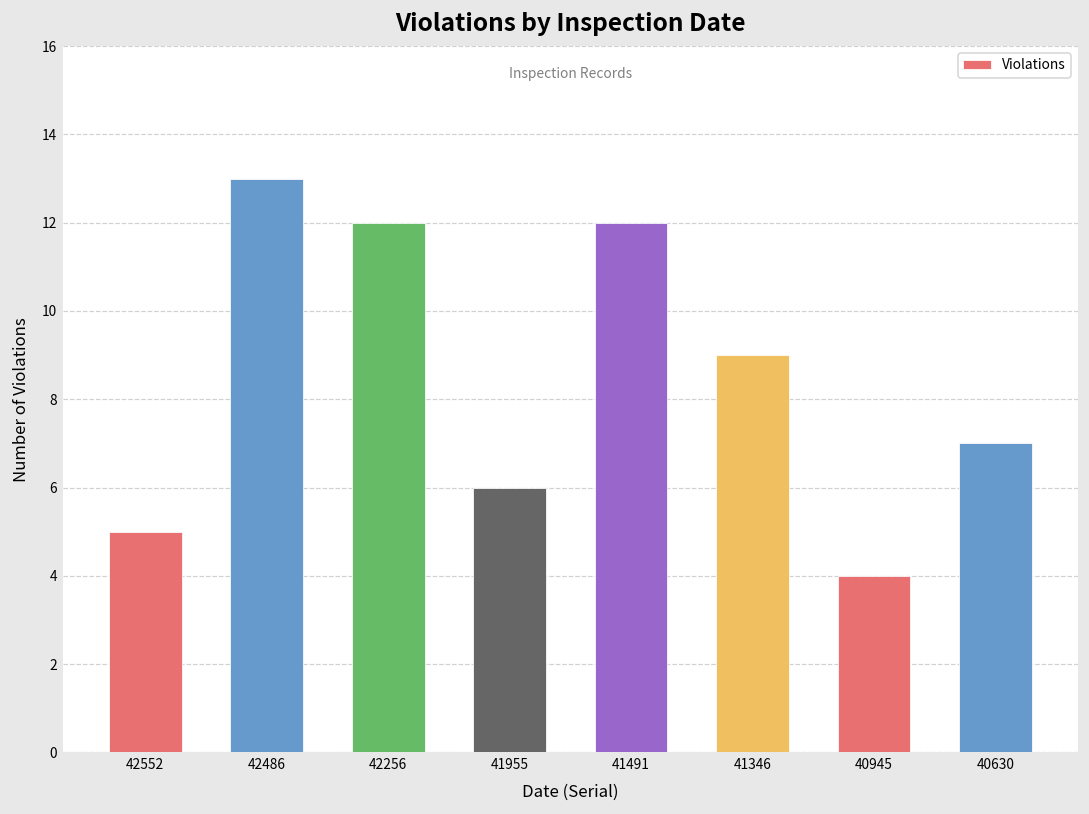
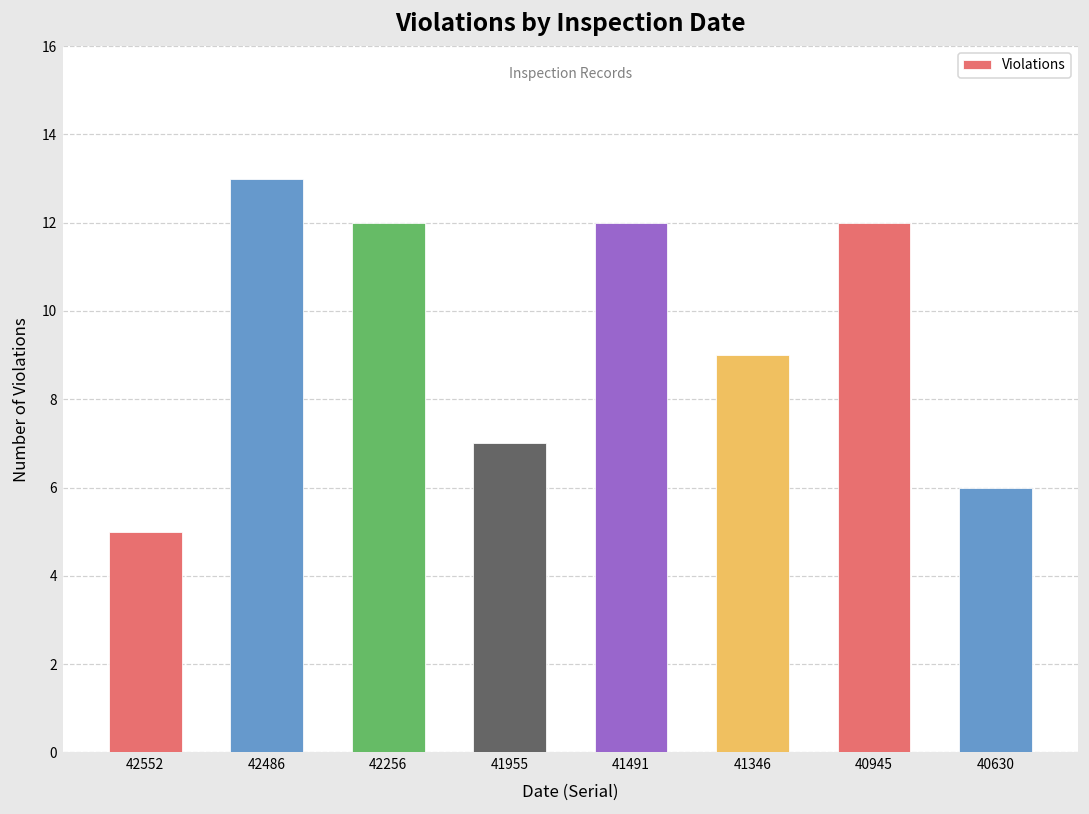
  {
    "42552": 5,
    "42486": 13,
    "42256": 12,
-   "41955": 6,
+   "41955": 7,
    "41491": 12,
    "41346": 9,
-   "40945": 4,
-   "40630": 7
+   "40945": 12,
+   "40630": 6
  }
